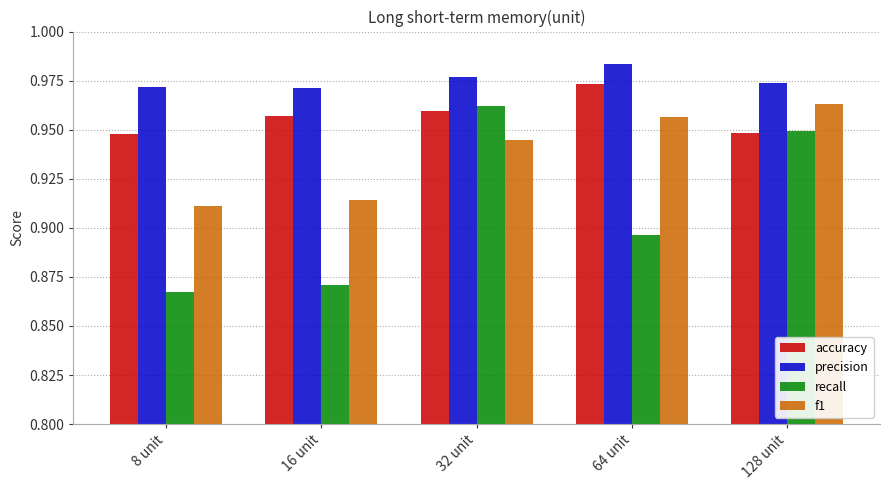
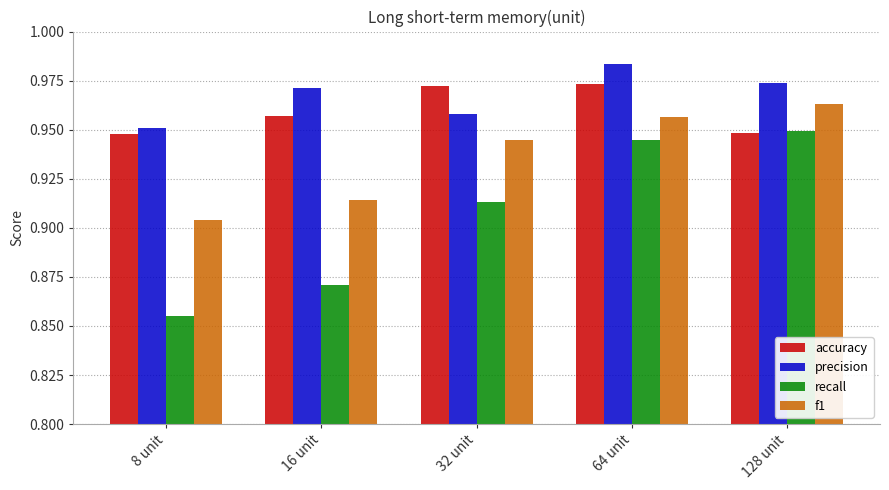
  {
    "accuracy": {
      "8 unit": 0.948,
      "16 unit": 0.957,
-     "32 unit": 0.960,
+     "32 unit": 0.972,
      "64 unit": 0.973,
      "128 unit": 0.948
    },
    "precision": {
-     "8 unit": 0.972,
+     "8 unit": 0.951,
      "16 unit": 0.971,
-     "32 unit": 0.977,
+     "32 unit": 0.958,
      "64 unit": 0.983,
      "128 unit": 0.974
    },
    "recall": {
-     "8 unit": 0.867,
+     "8 unit": 0.855,
      "16 unit": 0.871,
-     "32 unit": 0.962,
-     "64 unit": 0.897,
+     "32 unit": 0.913,
+     "64 unit": 0.945,
      "128 unit": 0.949
    },
    "f1": {
-     "8 unit": 0.911,
+     "8 unit": 0.904,
      "16 unit": 0.914,
      "32 unit": 0.945,
      "64 unit": 0.956,
      "128 unit": 0.963
    }
  }
